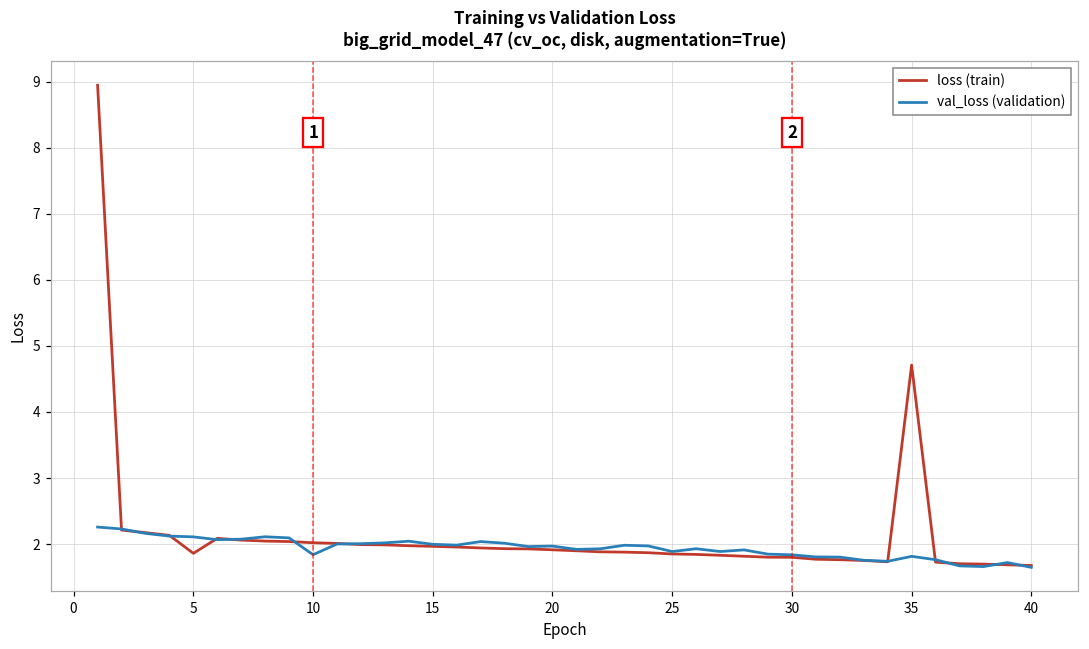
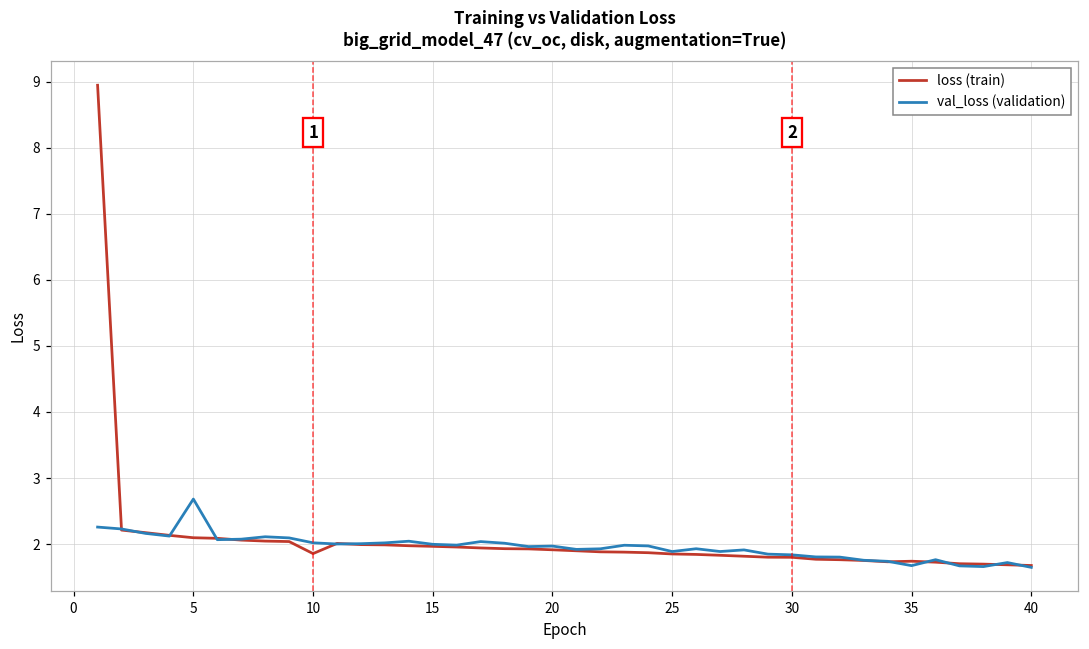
  {
    "loss (train)": {
-     "5": 1.9,
-     "10": 2.0,
+     "5": 2.1,
+     "10": 1.9,
      "20": 1.9,
-     "35": 4.7
+     "35": 1.7
    },
    "val_loss (validation)": {
-     "5": 2.1,
-     "10": 1.8,
+     "5": 2.7,
+     "10": 2.0,
      "20": 2.0,
-     "35": 1.8
+     "35": 1.7
    }
  }
